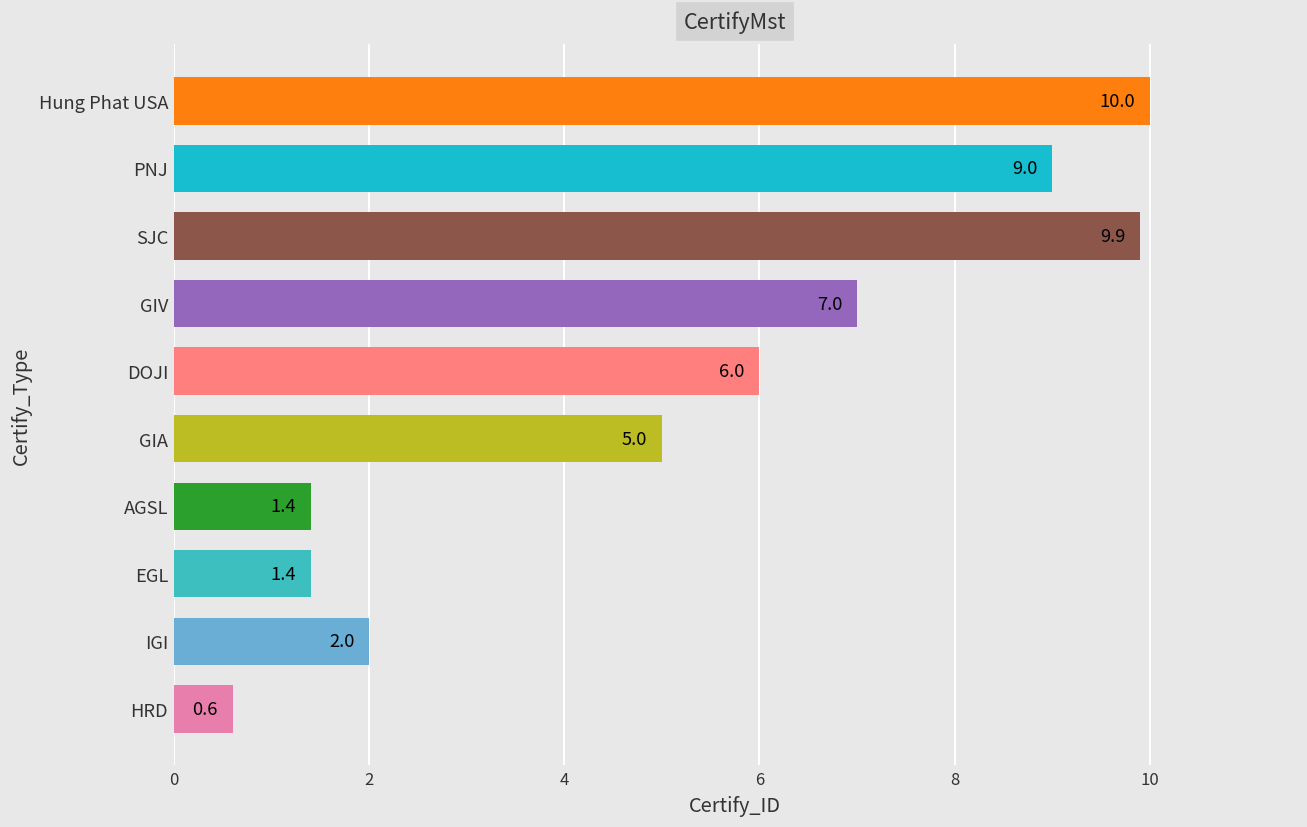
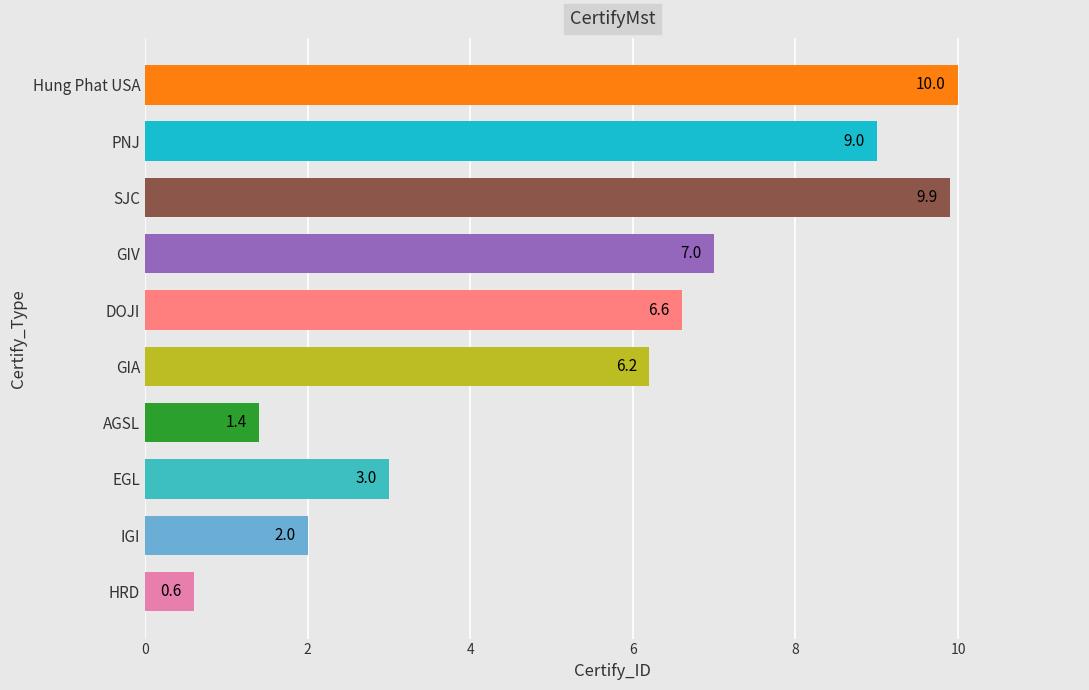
  {
    "Hung Phat USA": 10.0,
    "PNJ": 9.0,
    "SJC": 9.9,
    "GIV": 7.0,
-   "DOJI": 6.0,
-   "GIA": 5.0,
+   "DOJI": 6.6,
+   "GIA": 6.2,
    "AGSL": 1.4,
-   "EGL": 1.4,
+   "EGL": 3.0,
    "IGI": 2.0,
    "HRD": 0.6
  }
